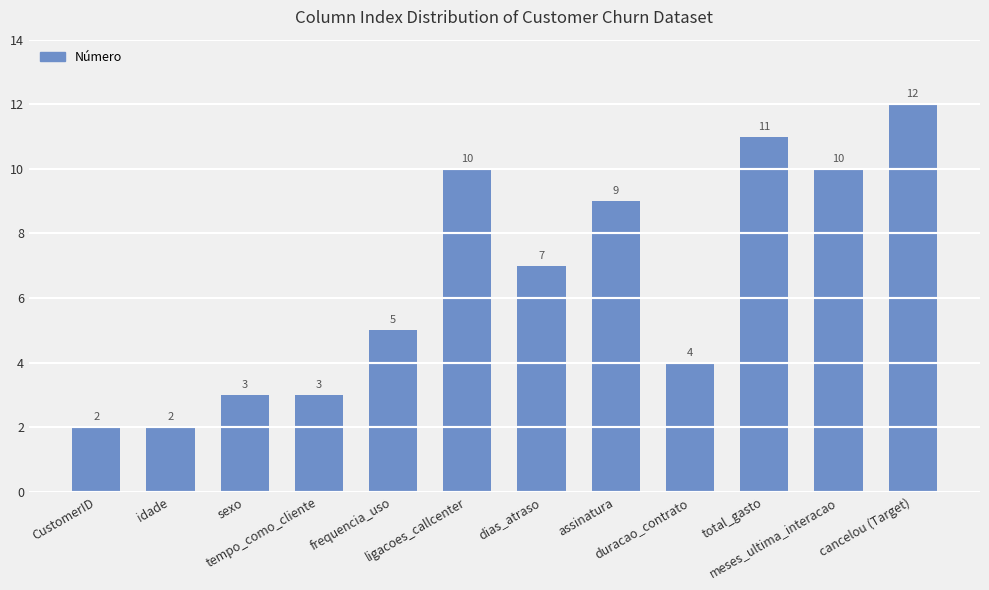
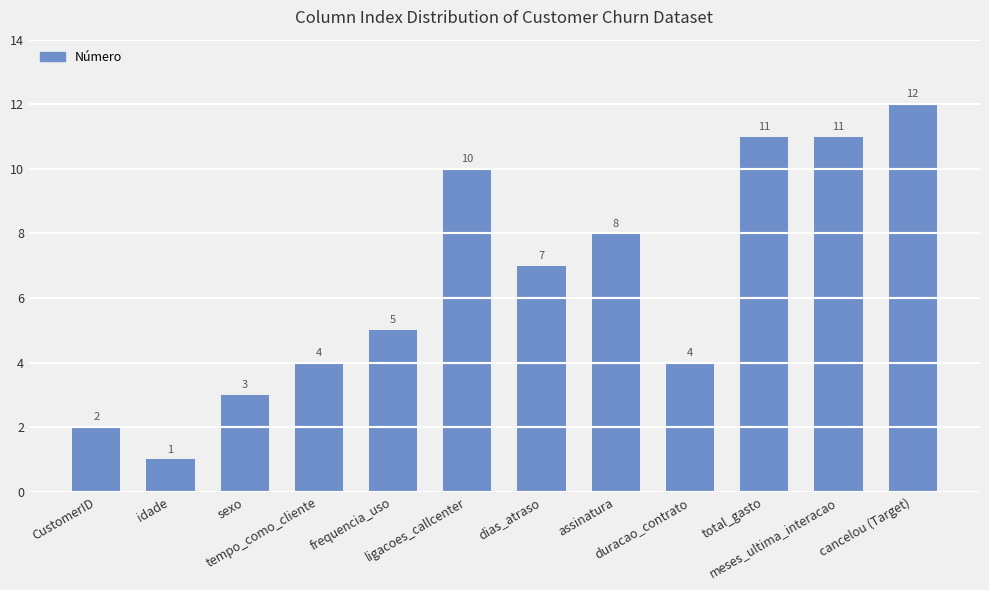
  {
    "CustomerID": 2,
-   "idade": 2,
+   "idade": 1,
    "sexo": 3,
-   "tempo_como_cliente": 3,
+   "tempo_como_cliente": 4,
    "frequencia_uso": 5,
    "ligacoes_callcenter": 10,
    "dias_atraso": 7,
-   "assinatura": 9,
+   "assinatura": 8,
    "duracao_contrato": 4,
    "total_gasto": 11,
-   "meses_ultima_interacao": 10,
+   "meses_ultima_interacao": 11,
    "cancelou (Target)": 12
  }
